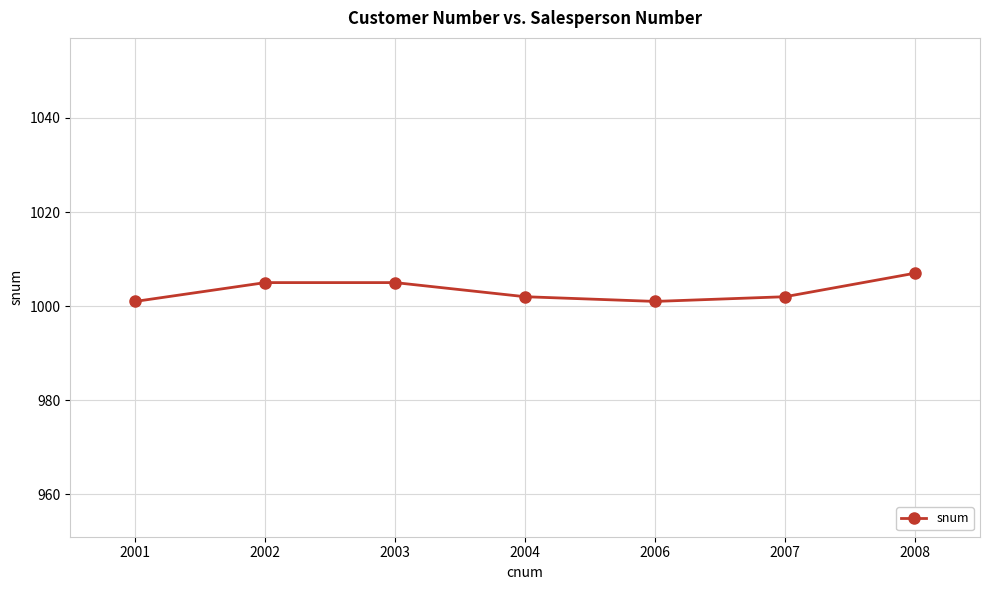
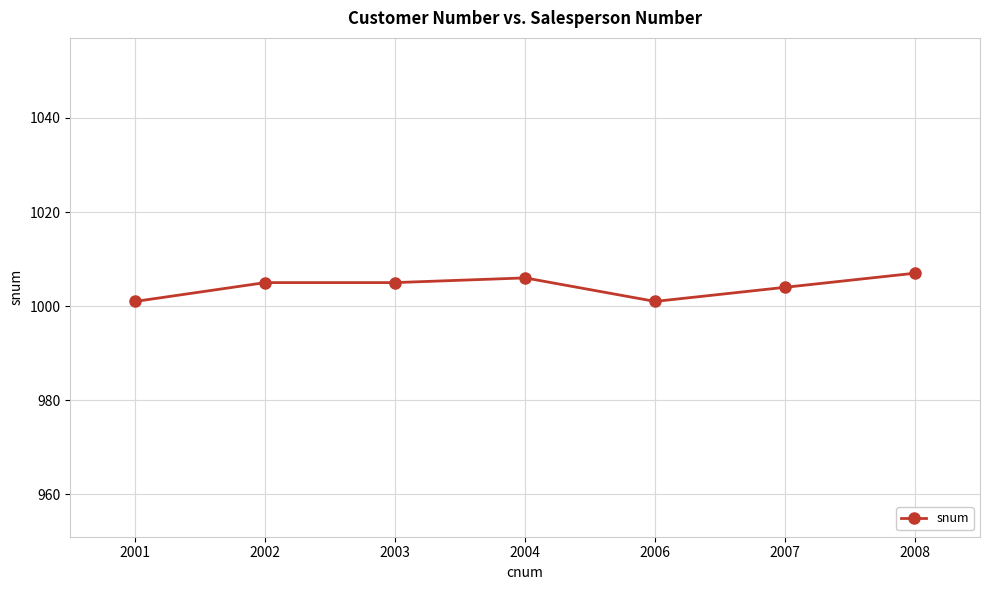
  {
    "2001": 1001,
    "2002": 1005,
    "2003": 1005,
-   "2004": 1002,
+   "2004": 1006,
    "2006": 1001,
-   "2007": 1002,
+   "2007": 1004,
    "2008": 1007
  }
